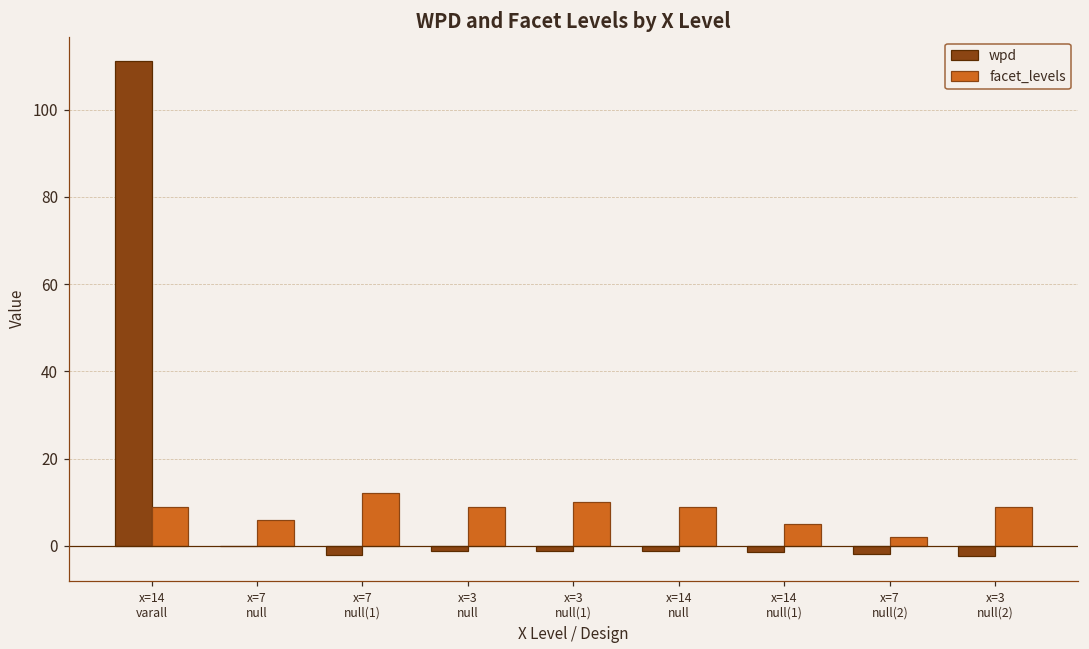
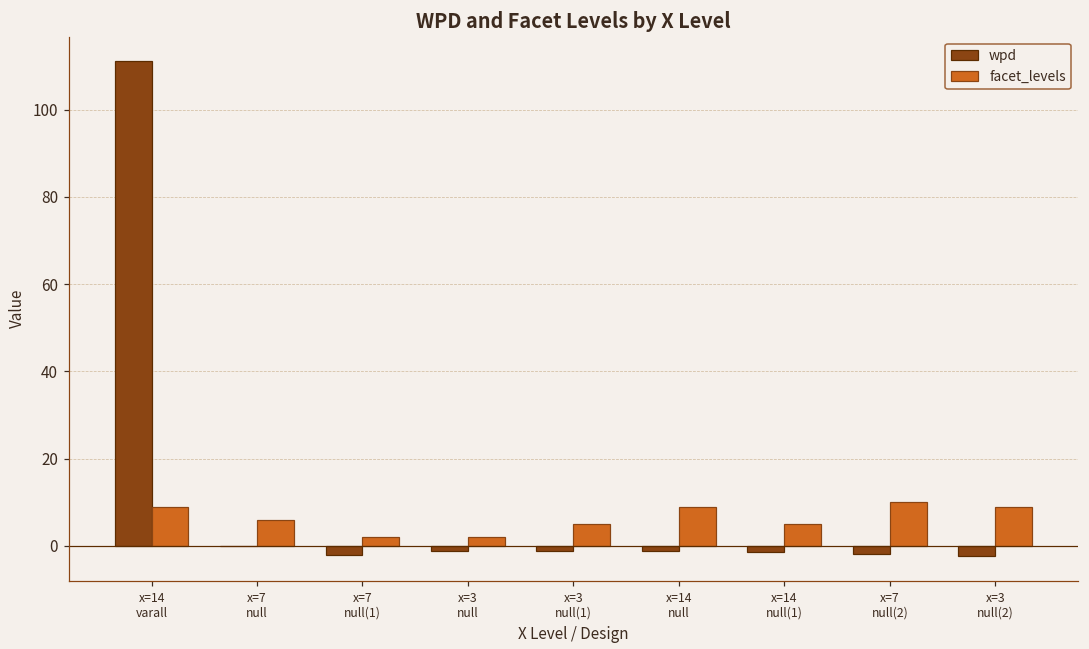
  {
    "wpd": {
      "x=14 varall": 111,
      "x=7 null(1)": -2,
      "x=3 null": -1,
      "x=3 null(1)": -1,
      "x=14 null": -1,
      "x=14 null(1)": -1,
      "x=7 null(2)": -2,
      "x=3 null(2)": -2
    },
    "facet_levels": {
      "x=14 varall": 9,
      "x=7 null": 6,
-     "x=7 null(1)": 12,
-     "x=3 null": 9,
-     "x=3 null(1)": 10,
+     "x=7 null(1)": 2,
+     "x=3 null": 2,
+     "x=3 null(1)": 5,
      "x=14 null": 9,
      "x=14 null(1)": 5,
-     "x=7 null(2)": 2,
+     "x=7 null(2)": 10,
      "x=3 null(2)": 9
    }
  }
